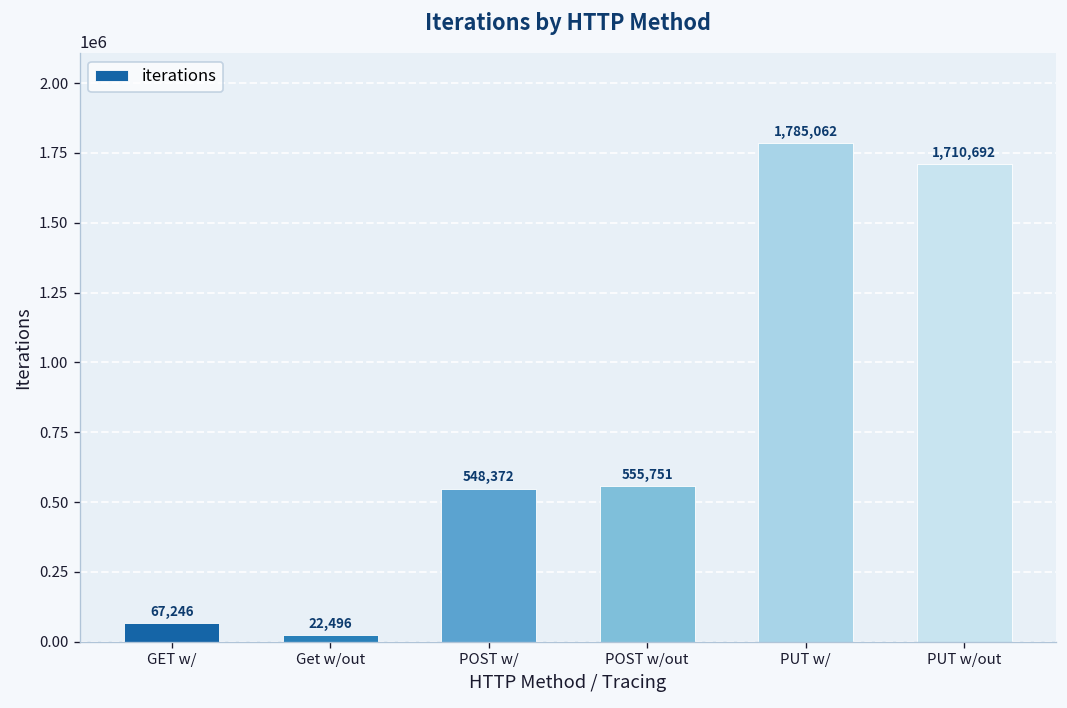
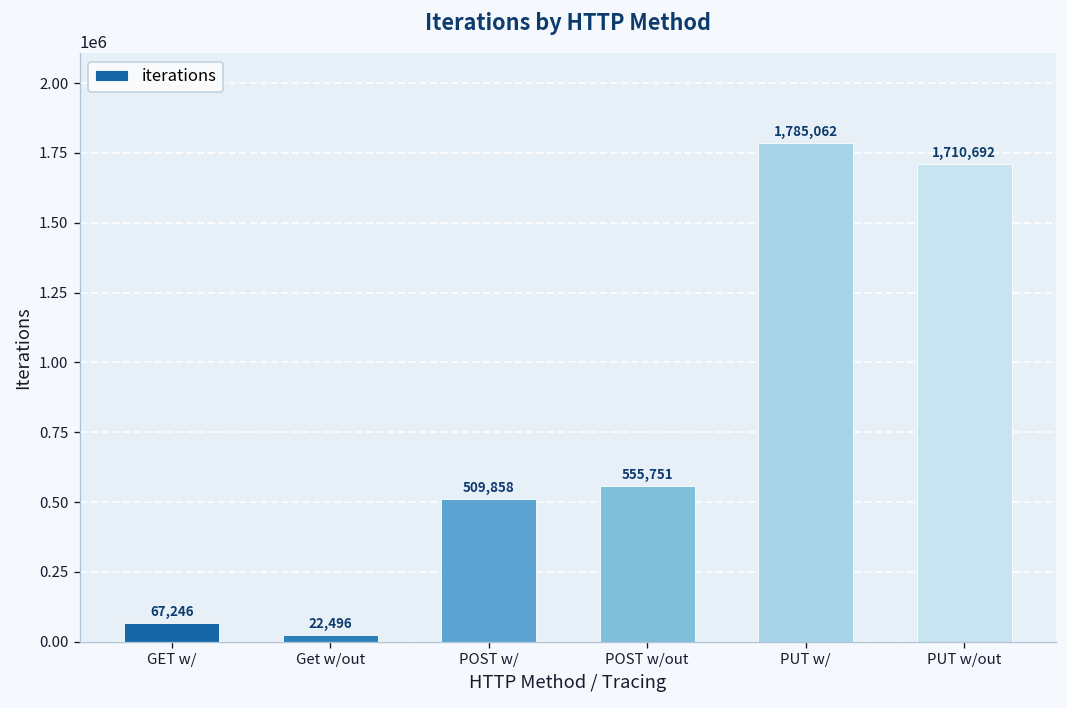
  {
    "GET w/": "67,246",
    "Get w/out": "22,496",
-   "POST w/": "548,372",
+   "POST w/": "509,858",
    "POST w/out": "555,751",
    "PUT w/": "1,785,062",
    "PUT w/out": "1,710,692"
  }
